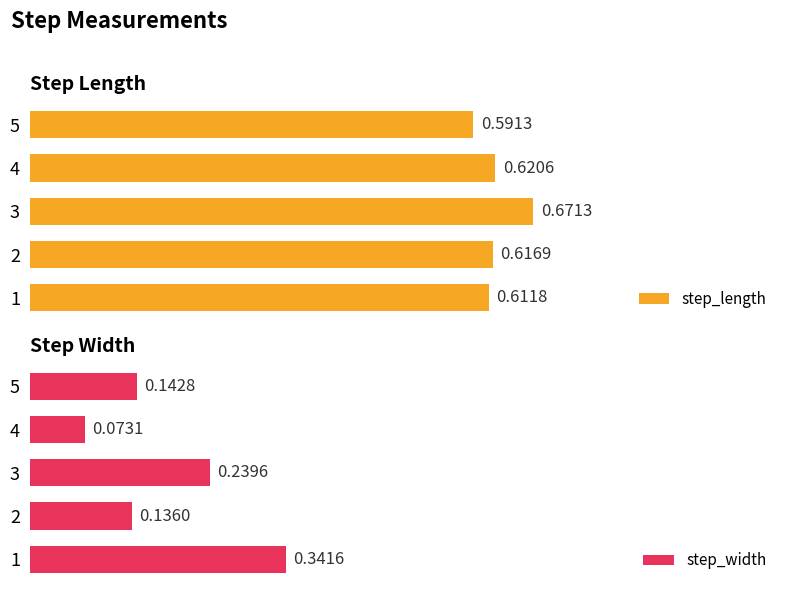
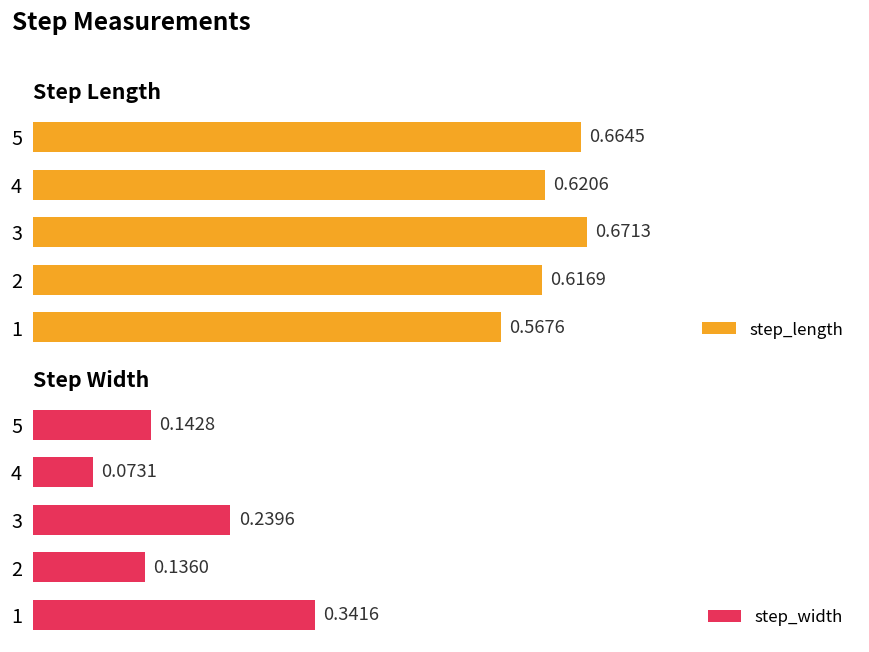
  {
    "Step Length": {
-     "5": 0.5913,
+     "5": 0.6645,
      "4": 0.6206,
      "3": 0.6713,
      "2": 0.6169,
-     "1": 0.6118
+     "1": 0.5676
    },
    "Step Width": {
      "5": 0.1428,
      "4": 0.0731,
      "3": 0.2396,
      "2": 0.1360,
      "1": 0.3416
    }
  }
